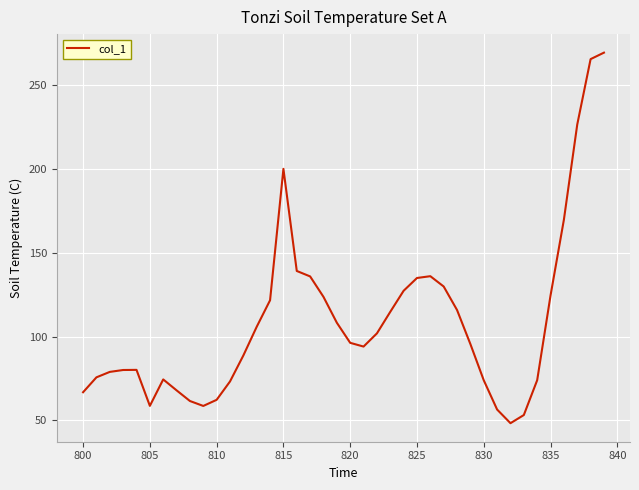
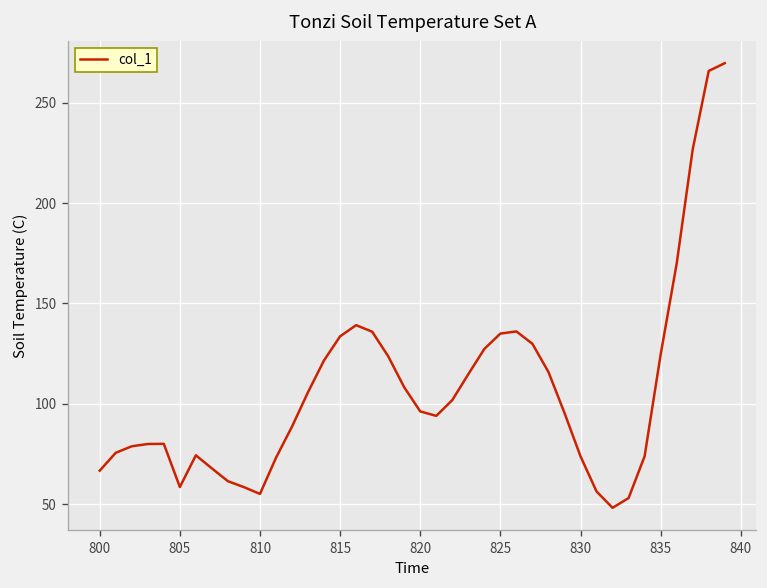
  {
    "800": 67,
    "805": 59,
-   "810": 62,
-   "815": 200,
+   "810": 55,
+   "815": 134,
    "820": 96,
    "825": 135,
    "830": 74,
    "835": 125
  }
